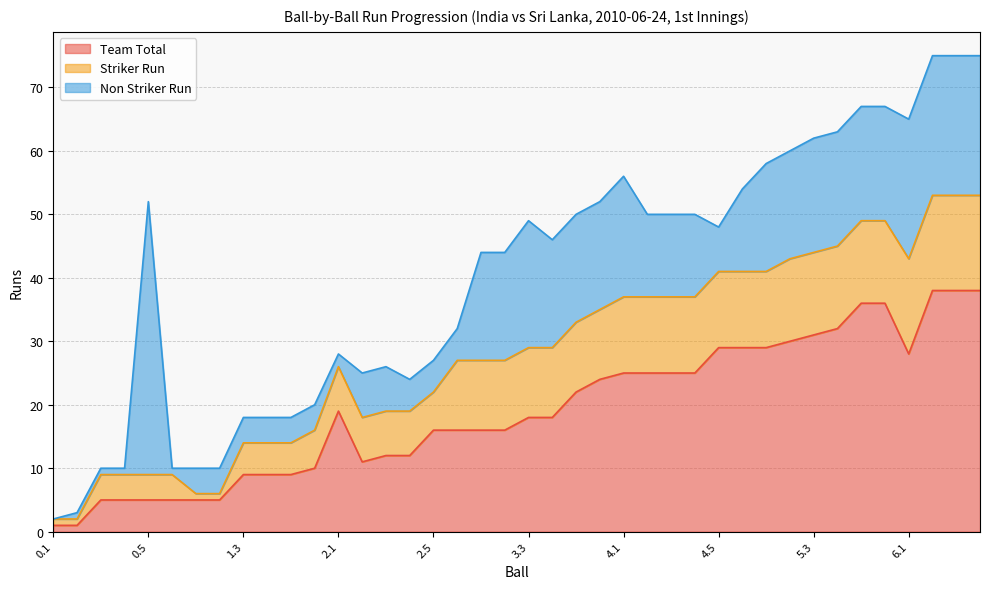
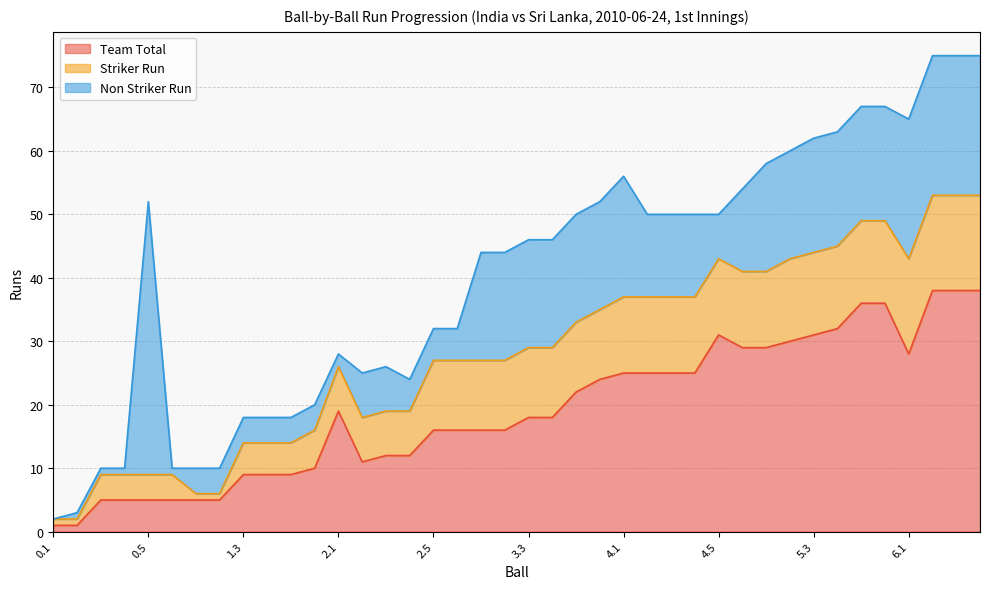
  {
    "Team Total": {
      "0.1": 1,
      "0.5": 5,
      "1.3": 9,
      "2.1": 19,
      "2.5": 16,
      "3.3": 18,
      "4.1": 25,
-     "4.5": 29,
+     "4.5": 31,
      "5.3": 31,
      "6.1": 28
    },
    "Striker Run": {
      "0.5": 4,
      "1.3": 5,
      "2.1": 7,
-     "2.5": 6,
+     "2.5": 11,
      "3.3": 11,
      "4.1": 12,
      "4.5": 12,
      "5.3": 13,
      "6.1": 15
    },
    "Non Striker Run": {
      "0.5": 43,
      "1.3": 4,
      "2.1": 2,
      "2.5": 5,
-     "3.3": 20,
+     "3.3": 17,
      "4.1": 19,
      "4.5": 7,
      "5.3": 18,
      "6.1": 22
    }
  }
